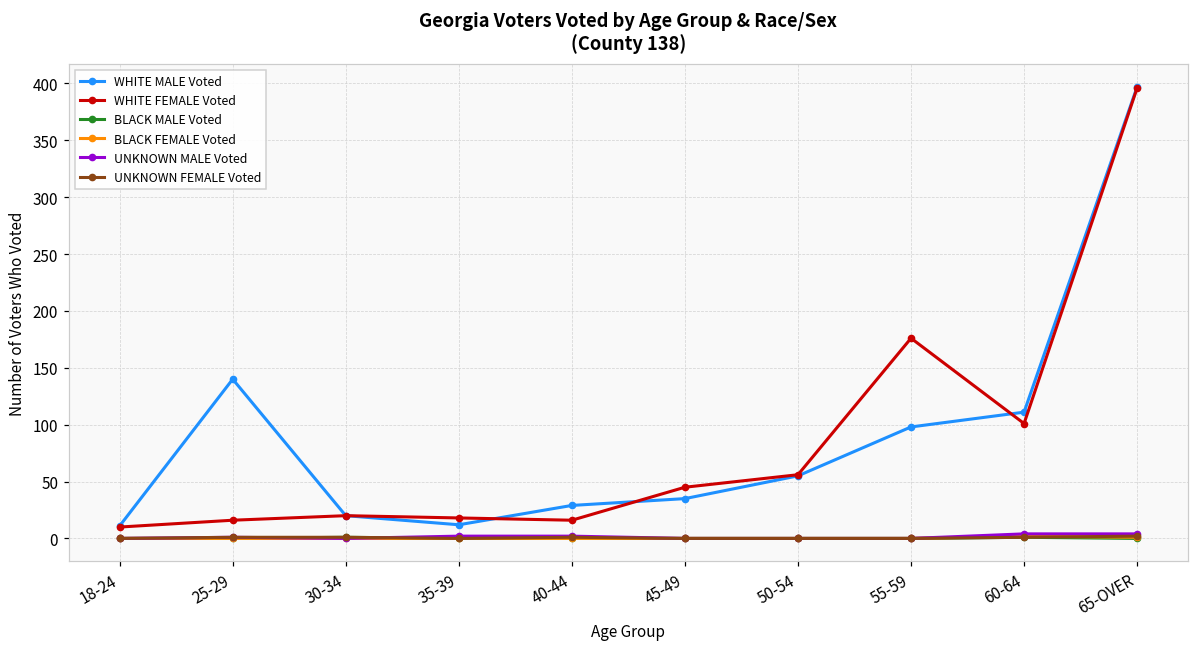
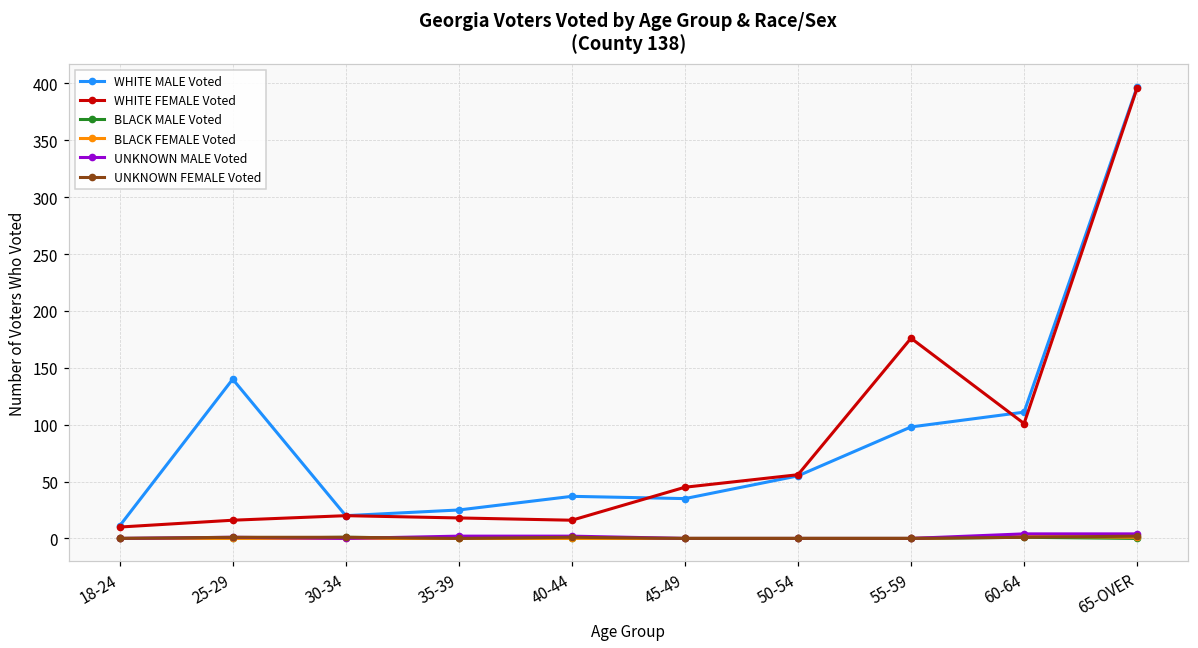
  {
    "WHITE MALE Voted": {
      "25-29": 140,
-     "35-39": 12,
-     "40-44": 29,
+     "35-39": 25,
+     "40-44": 37,
      "45-49": 35,
      "55-59": 98,
      "60-64": 111
    },
    "WHITE FEMALE Voted": {
      "25-29": 16,
      "35-39": 18,
      "40-44": 16,
      "45-49": 45,
      "55-59": 176,
      "60-64": 101
    }
  }
